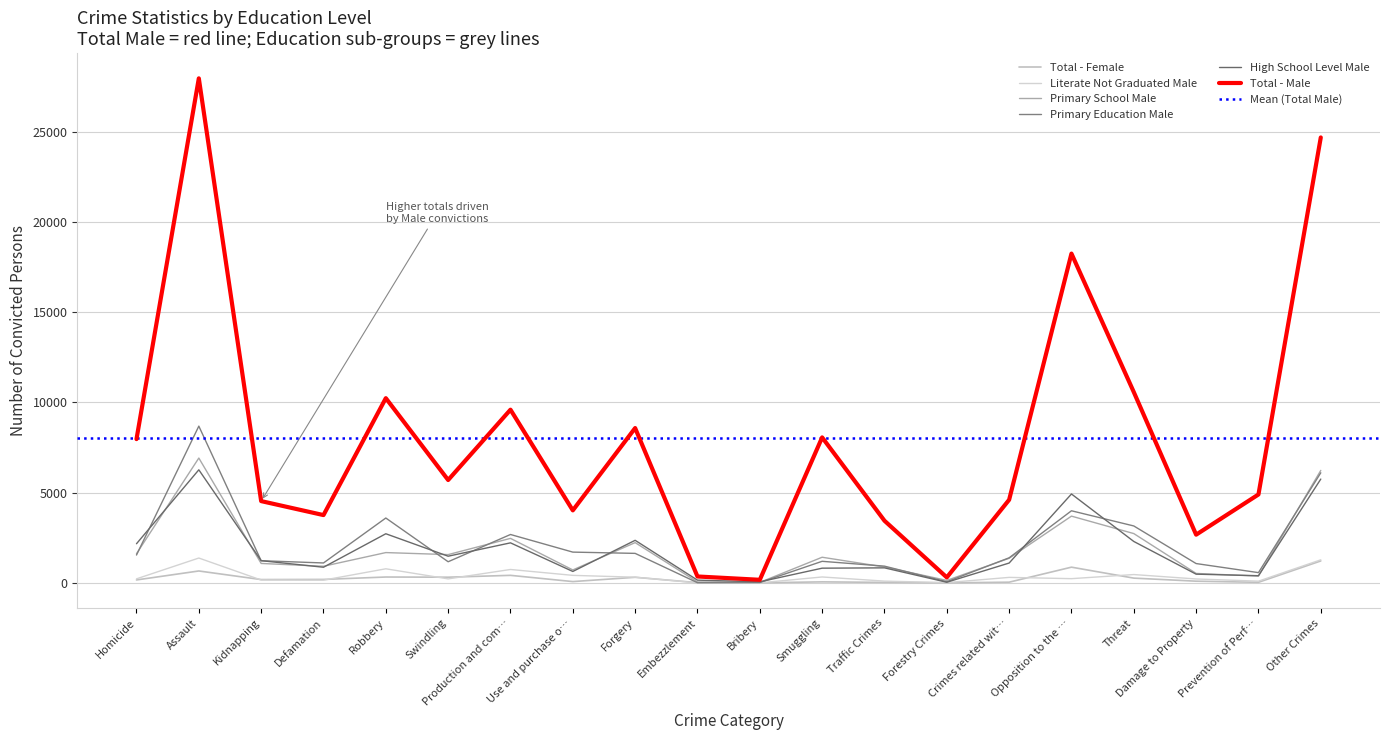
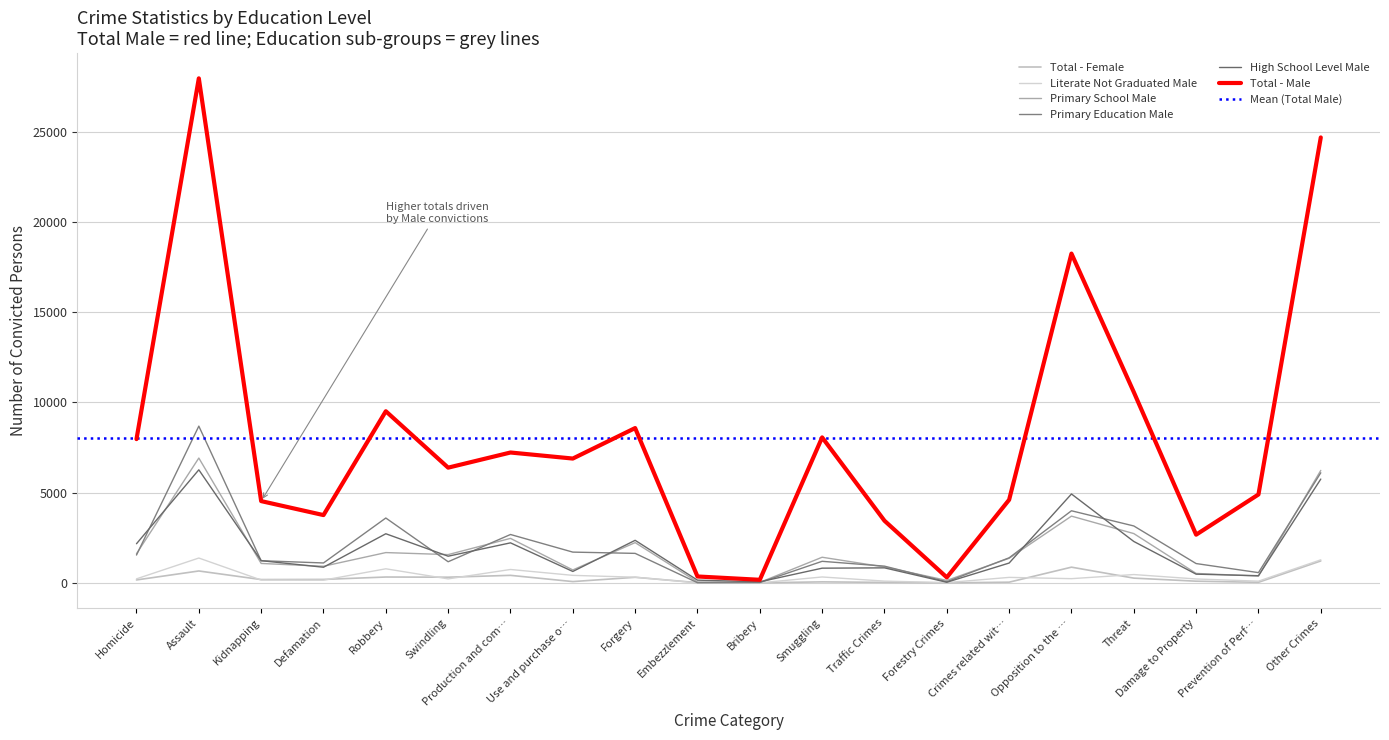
  {
    "Total - Male": {
      "Homicide": 8000,
      "Assault": 28000,
      "Kidnapping": 4500,
      "Defamation": 3800,
-     "Robbery": 10200,
-     "Swindling": 5700,
-     "Production and com…": 9600,
-     "Use and purchase o…": 4000,
+     "Robbery": 9500,
+     "Swindling": 6400,
+     "Production and com…": 7200,
+     "Use and purchase o…": 6900,
      "Forgery": 8600,
      "Embezzlement": 400,
      "Smuggling": 8100,
      "Traffic Crimes": 3400,
      "Forestry Crimes": 300,
      "Crimes related wit…": 4600,
      "Opposition to the …": 18200,
      "Threat": 10600,
      "Damage to Property": 2700,
      "Prevention of Perf…": 4900,
      "Other Crimes": 24700
    }
  }
